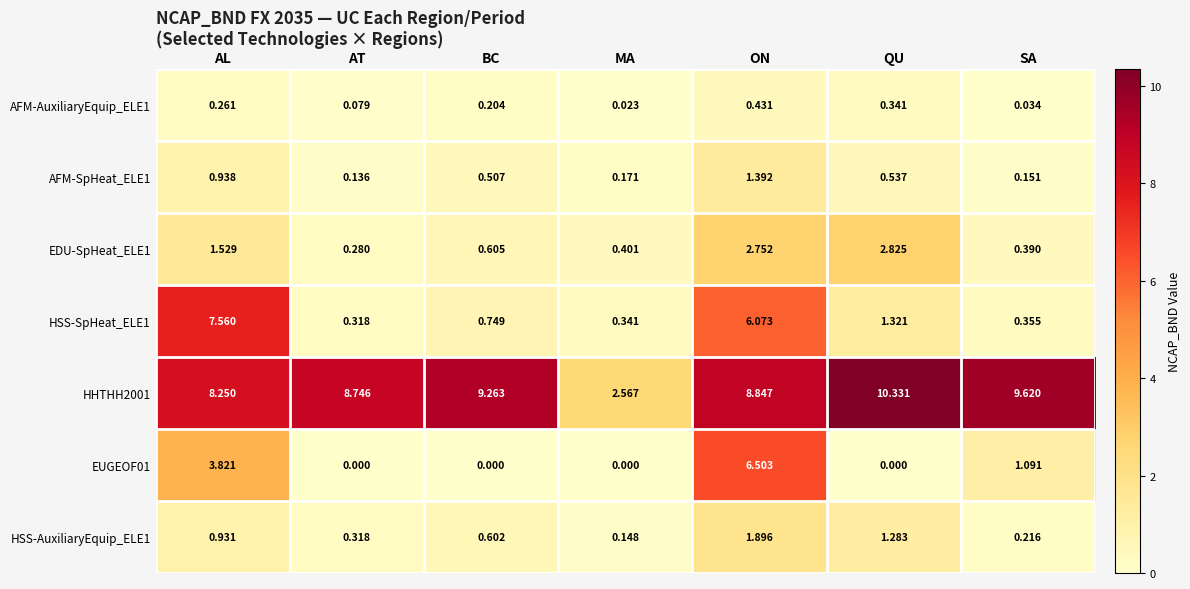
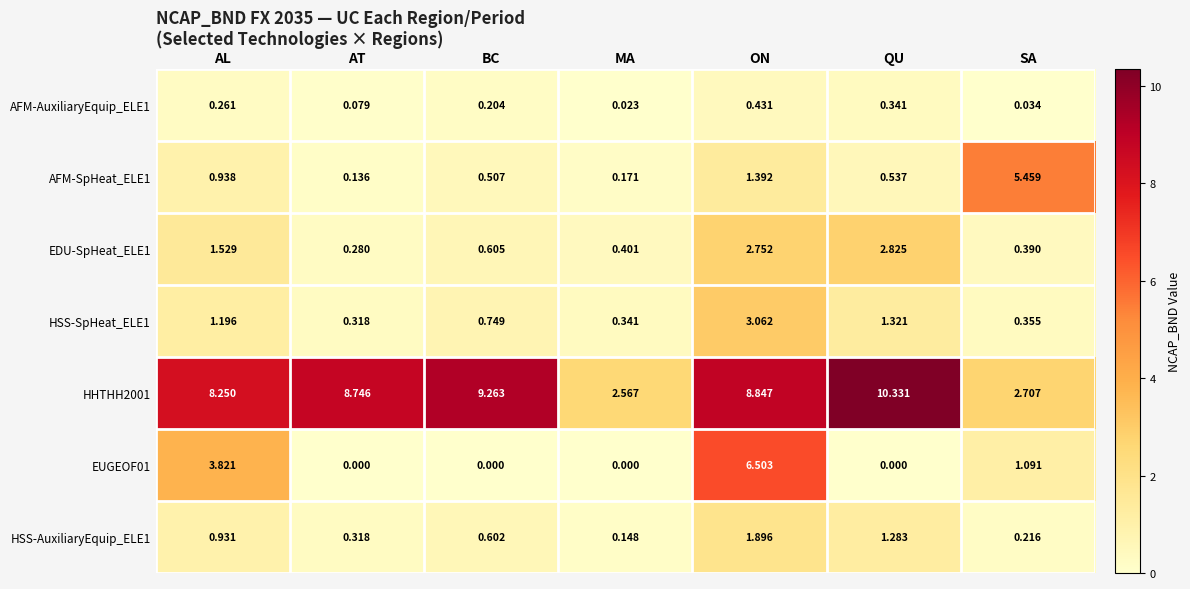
  {
    "AFM-AuxiliaryEquip_ELE1": {
      "AL": 0.261,
      "AT": 0.079,
      "BC": 0.204,
      "MA": 0.023,
      "ON": 0.431,
      "QU": 0.341,
      "SA": 0.034
    },
    "AFM-SpHeat_ELE1": {
      "AL": 0.938,
      "AT": 0.136,
      "BC": 0.507,
      "MA": 0.171,
      "ON": 1.392,
      "QU": 0.537,
-     "SA": 0.151
+     "SA": 5.459
    },
    "EDU-SpHeat_ELE1": {
      "AL": 1.529,
      "AT": 0.280,
      "BC": 0.605,
      "MA": 0.401,
      "ON": 2.752,
      "QU": 2.825,
      "SA": 0.390
    },
    "HSS-SpHeat_ELE1": {
-     "AL": 7.560,
+     "AL": 1.196,
      "AT": 0.318,
      "BC": 0.749,
      "MA": 0.341,
-     "ON": 6.073,
+     "ON": 3.062,
      "QU": 1.321,
      "SA": 0.355
    },
    "HHTHH2001": {
      "AL": 8.250,
      "AT": 8.746,
      "BC": 9.263,
      "MA": 2.567,
      "ON": 8.847,
      "QU": 10.331,
-     "SA": 9.620
+     "SA": 2.707
    },
    "EUGEOF01": {
      "AL": 3.821,
      "AT": 0.000,
      "BC": 0.000,
      "MA": 0.000,
      "ON": 6.503,
      "QU": 0.000,
      "SA": 1.091
    },
    "HSS-AuxiliaryEquip_ELE1": {
      "AL": 0.931,
      "AT": 0.318,
      "BC": 0.602,
      "MA": 0.148,
      "ON": 1.896,
      "QU": 1.283,
      "SA": 0.216
    }
  }
